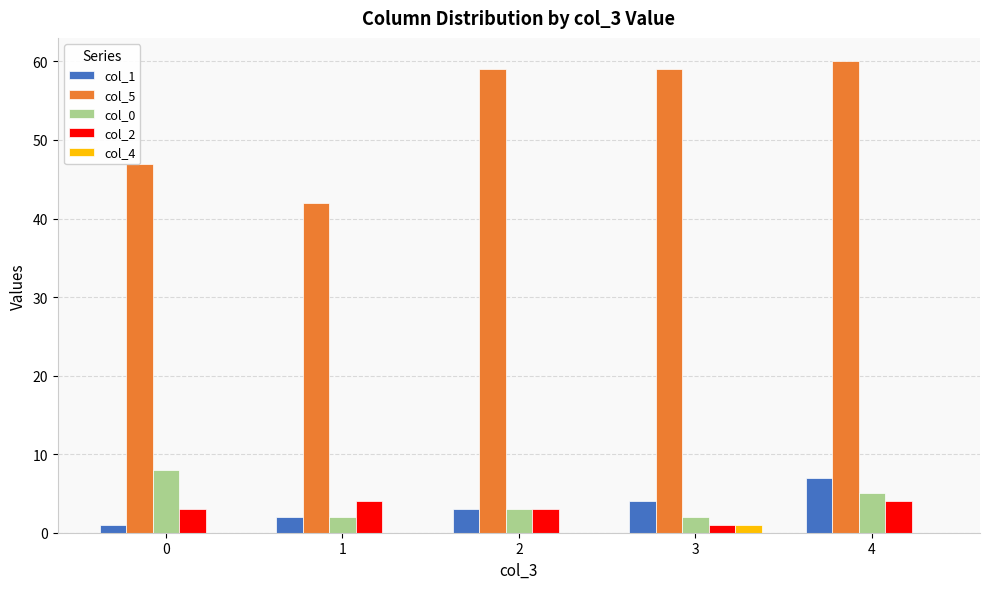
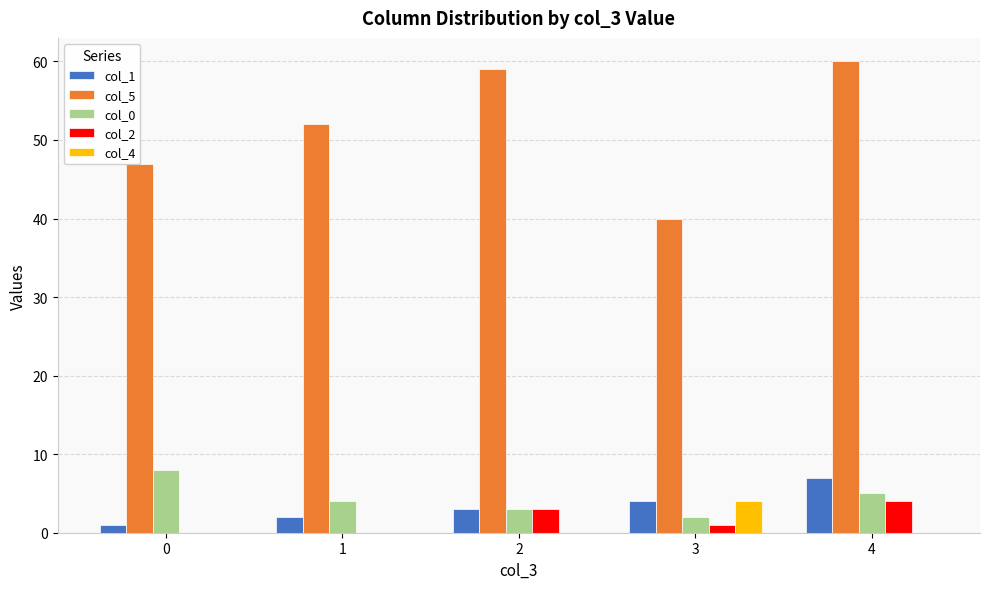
  {
    "col_1": {
      "0": 1,
      "1": 2,
      "2": 3,
      "3": 4,
      "4": 7
    },
    "col_5": {
-     "1": 42,
+     "1": 52,
      "2": 59,
-     "3": 59,
+     "3": 40,
      "4": 60
    },
    "col_0": {
      "0": 8,
-     "1": 2,
+     "1": 4,
      "2": 3,
      "3": 2,
      "4": 5
    },
    "col_2": {
-     "0": 3,
-     "1": 4,
+     "0": 0,
+     "1": 0,
      "2": 3,
      "3": 1,
      "4": 4
    },
    "col_4": {
      "0": 0,
      "1": 0,
      "2": 0,
-     "3": 1,
+     "3": 4,
      "4": 0
    }
  }
